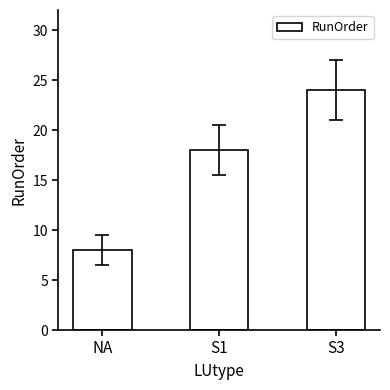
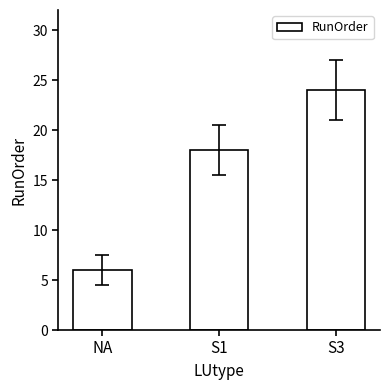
  {
    "RunOrder": {
-     "NA": 8,
+     "NA": 6,
      "S1": 18,
      "S3": 24
    }
  }
